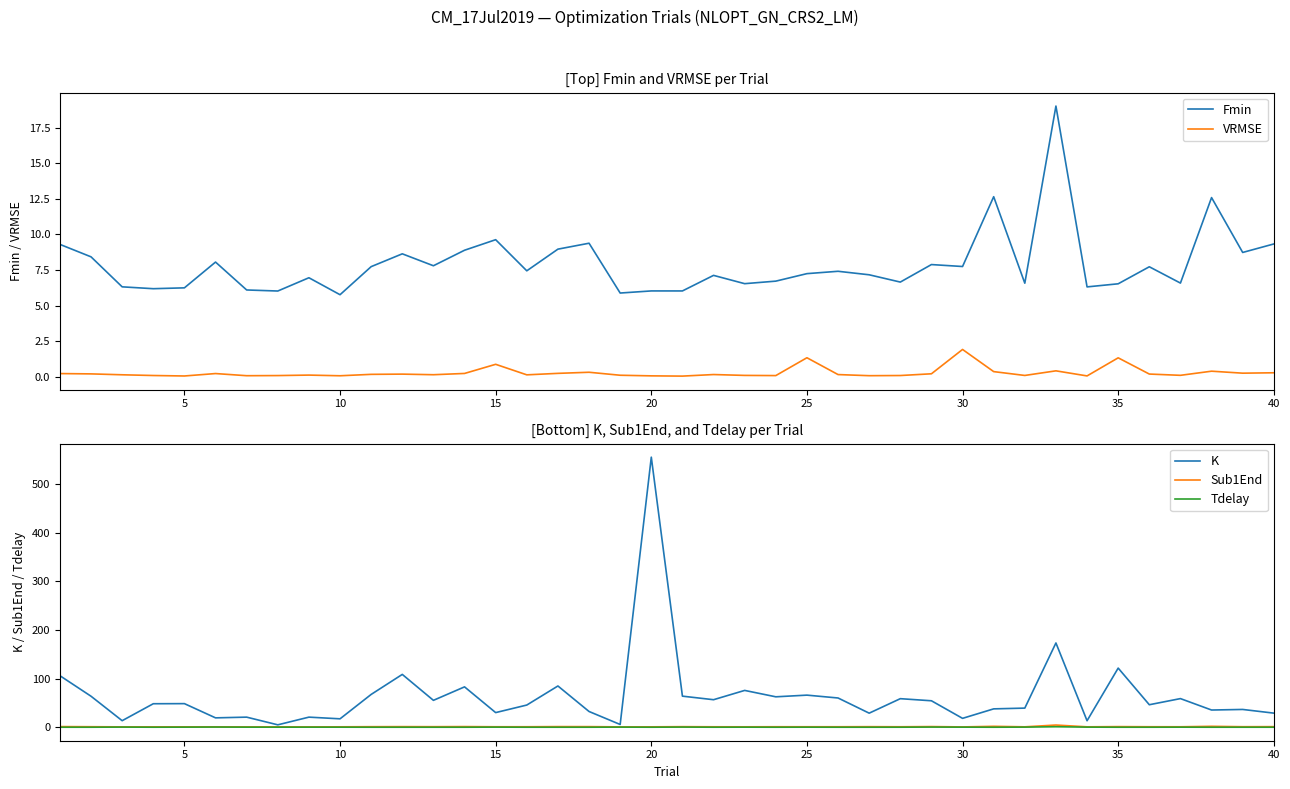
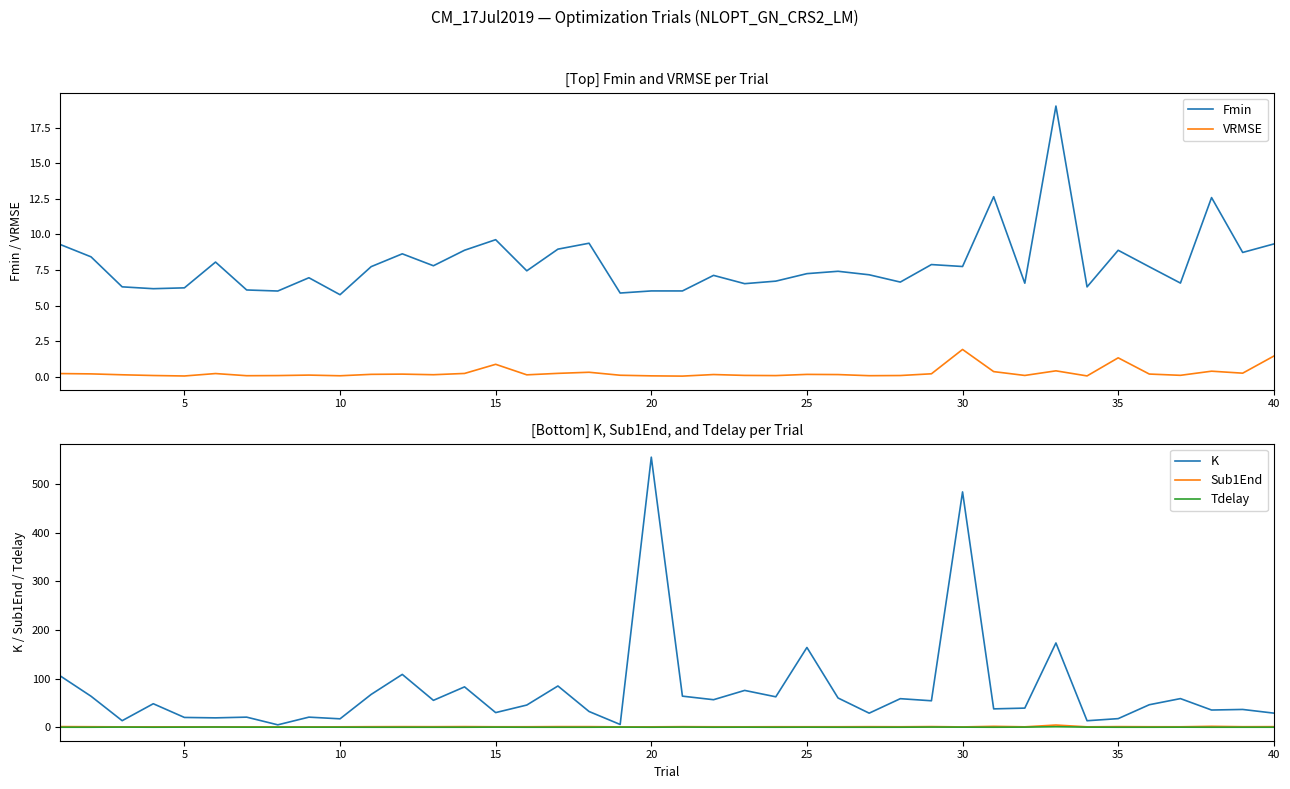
  {
    "[Top] Fmin and VRMSE per Trial": {
      "Fmin": {
        "5": 6.3,
        "10": 5.8,
        "15": 9.6,
        "20": 6.0,
        "25": 7.3,
        "30": 7.8,
-       "35": 6.5,
+       "35": 8.9,
        "40": 9.3
      },
      "VRMSE": {
        "5": 0.1,
        "10": 0.1,
        "15": 0.9,
        "20": 0.1,
-       "25": 1.4,
+       "25": 0.2,
        "30": 1.9,
        "35": 1.4,
-       "40": 0.3
+       "40": 1.5
      }
    },
    "[Bottom] K, Sub1End, and Tdelay per Trial": {
      "K": {
-       "5": 50,
+       "5": 20,
        "10": 20,
        "15": 30,
        "20": 560,
-       "25": 70,
-       "30": 20,
-       "35": 120,
+       "25": 160,
+       "30": 480,
+       "35": 20,
        "40": 30
      }
    }
  }
